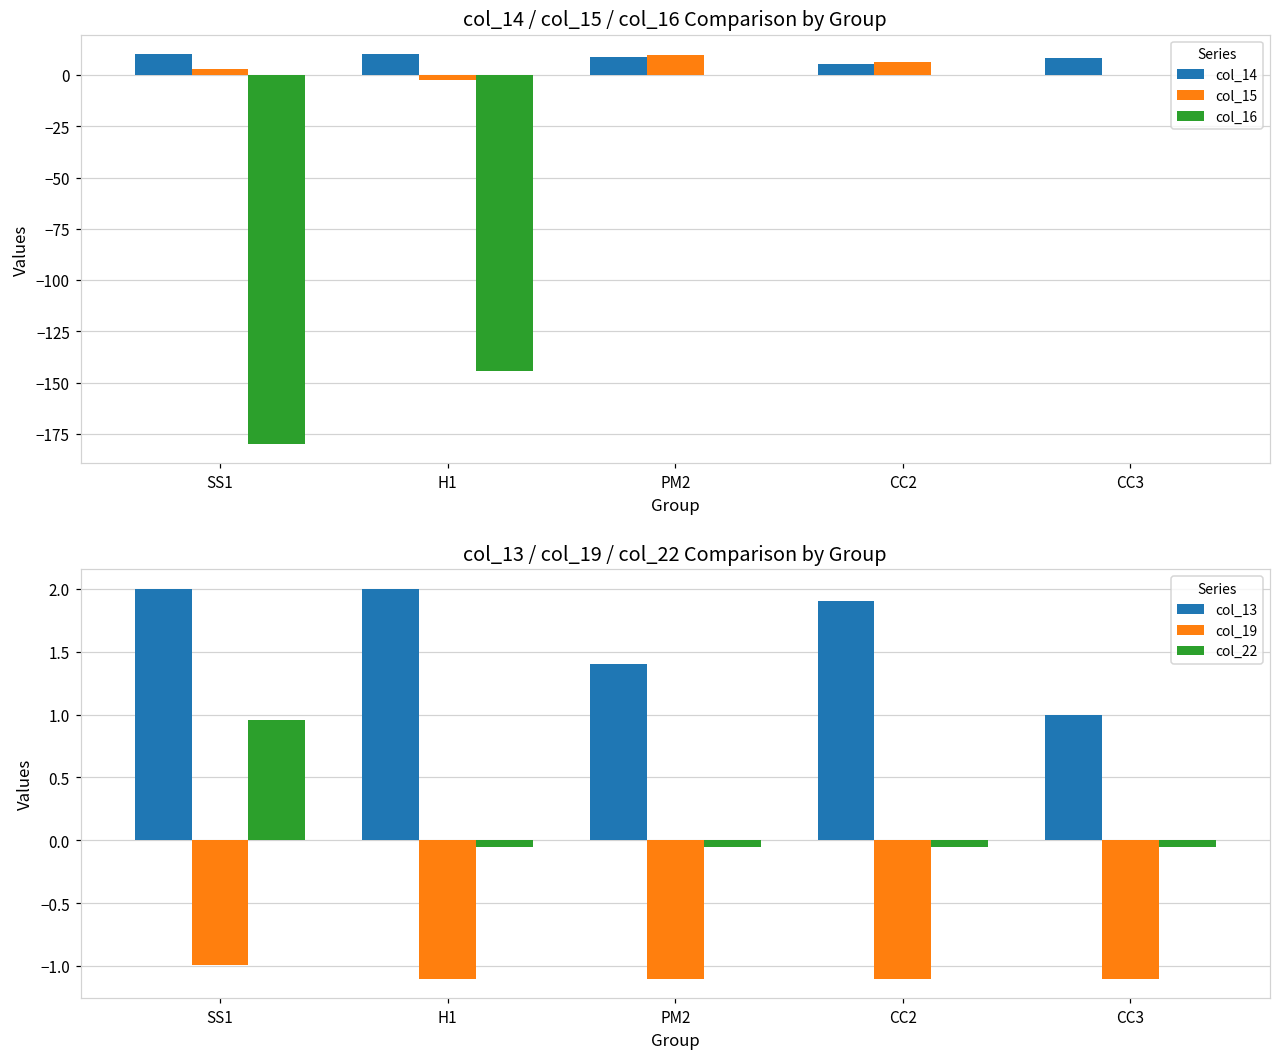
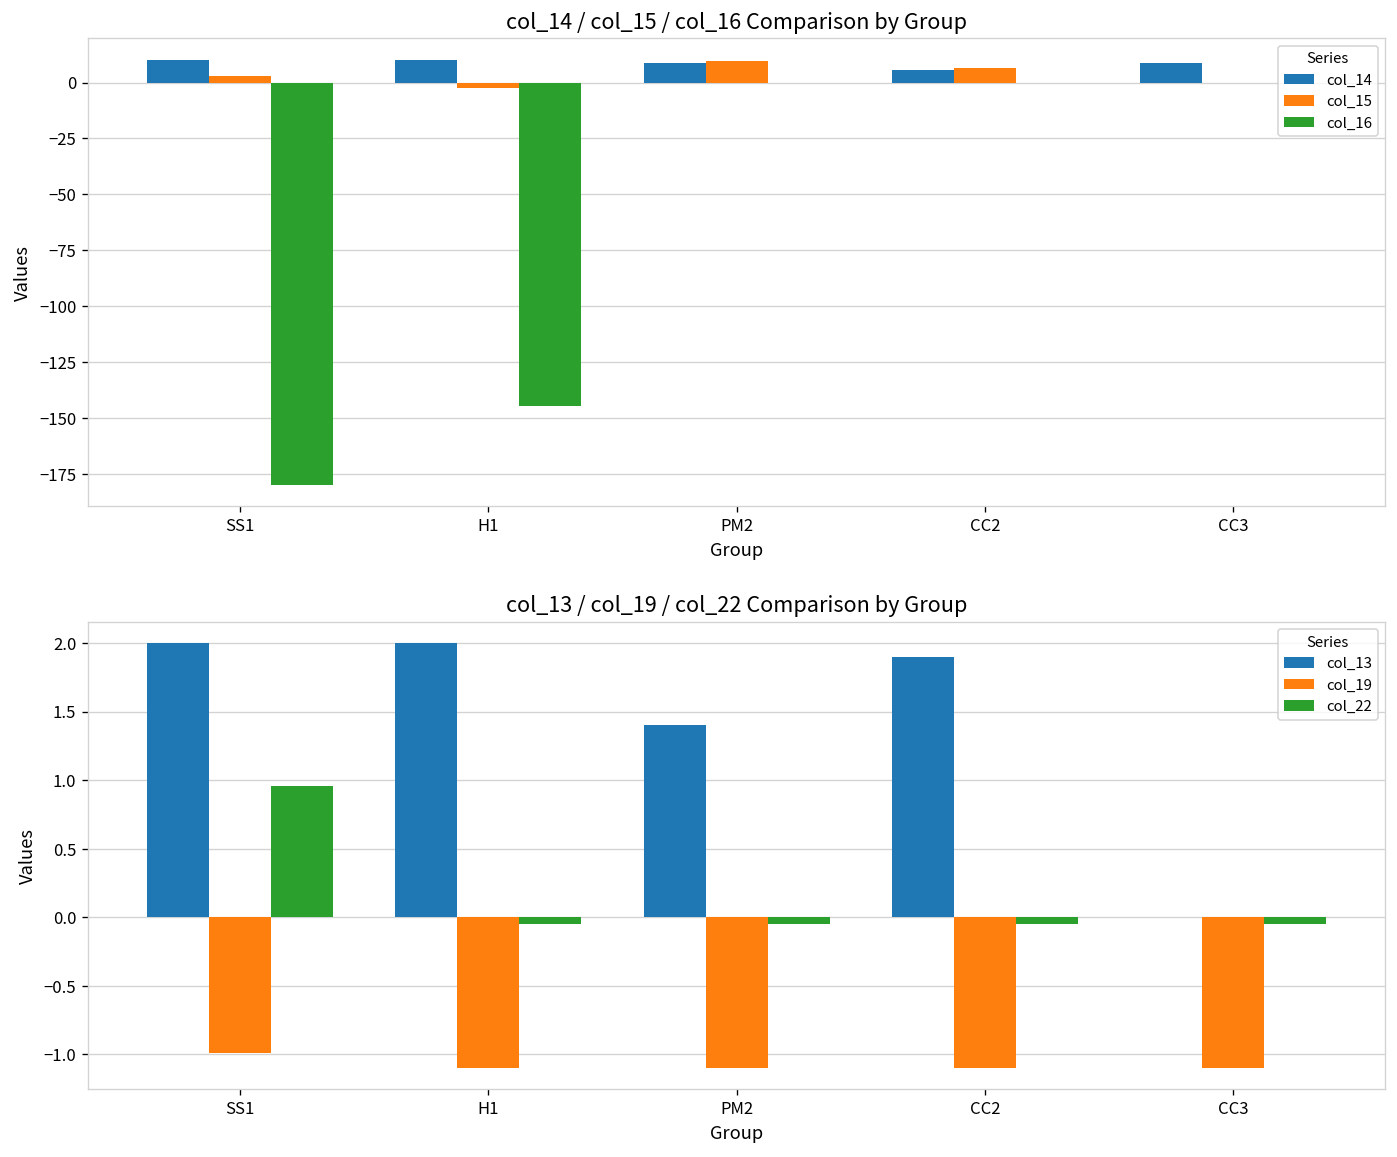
  {
    "col_14 / col_15 / col_16 Comparison by Group": {
      "col_14": {
        "SS1": 10,
        "H1": 10,
        "PM2": 9,
        "CC2": 5,
        "CC3": 9
      },
      "col_15": {
        "SS1": 3,
        "H1": -2,
        "PM2": 10,
        "CC2": 7,
        "CC3": 0
      },
      "col_16": {
        "SS1": -180,
        "H1": -144,
        "PM2": 0,
        "CC2": 0
      }
    },
    "col_13 / col_19 / col_22 Comparison by Group": {
      "col_13": {
        "SS1": 2,
        "H1": 2,
        "PM2": 1.40,
        "CC2": 1.90,
-       "CC3": 1
+       "CC3": 0
      },
      "col_19": {
        "SS1": -1,
        "H1": -1.10,
        "PM2": -1.10,
        "CC2": -1.10,
        "CC3": -1.10
      },
      "col_22": {
        "SS1": 0.95,
        "H1": -0.05,
        "PM2": -0.05,
        "CC2": -0.05,
        "CC3": -0.05
      }
    }
  }
